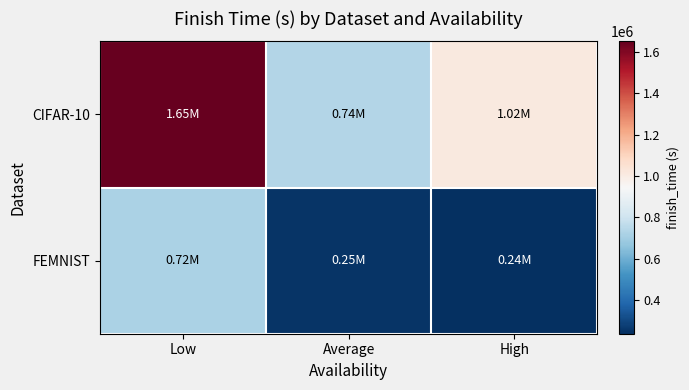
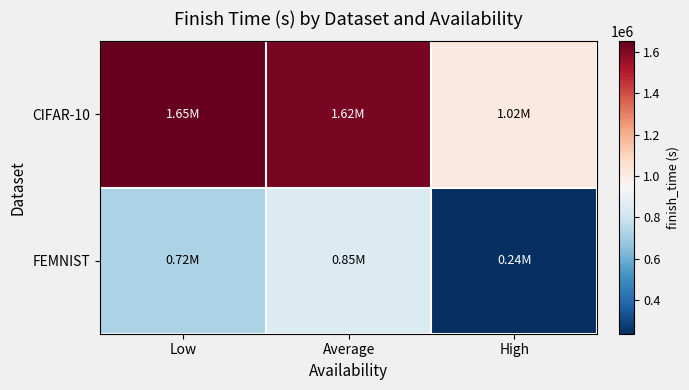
  {
    "CIFAR-10": {
      "Low": "1.65M",
-     "Average": "0.74M",
+     "Average": "1.62M",
      "High": "1.02M"
    },
    "FEMNIST": {
      "Low": "0.72M",
-     "Average": "0.25M",
+     "Average": "0.85M",
      "High": "0.24M"
    }
  }
